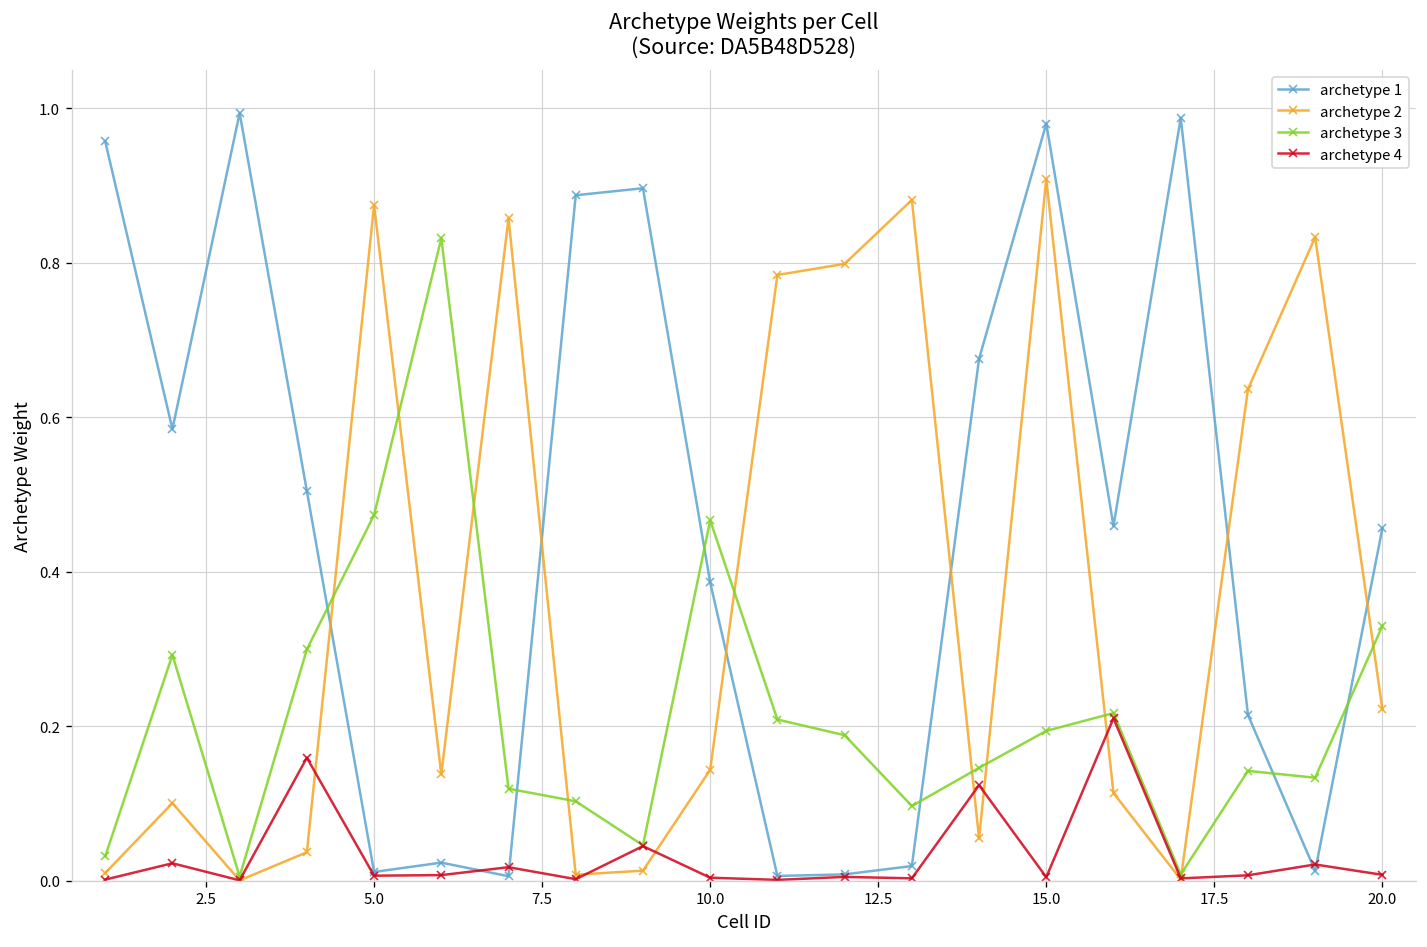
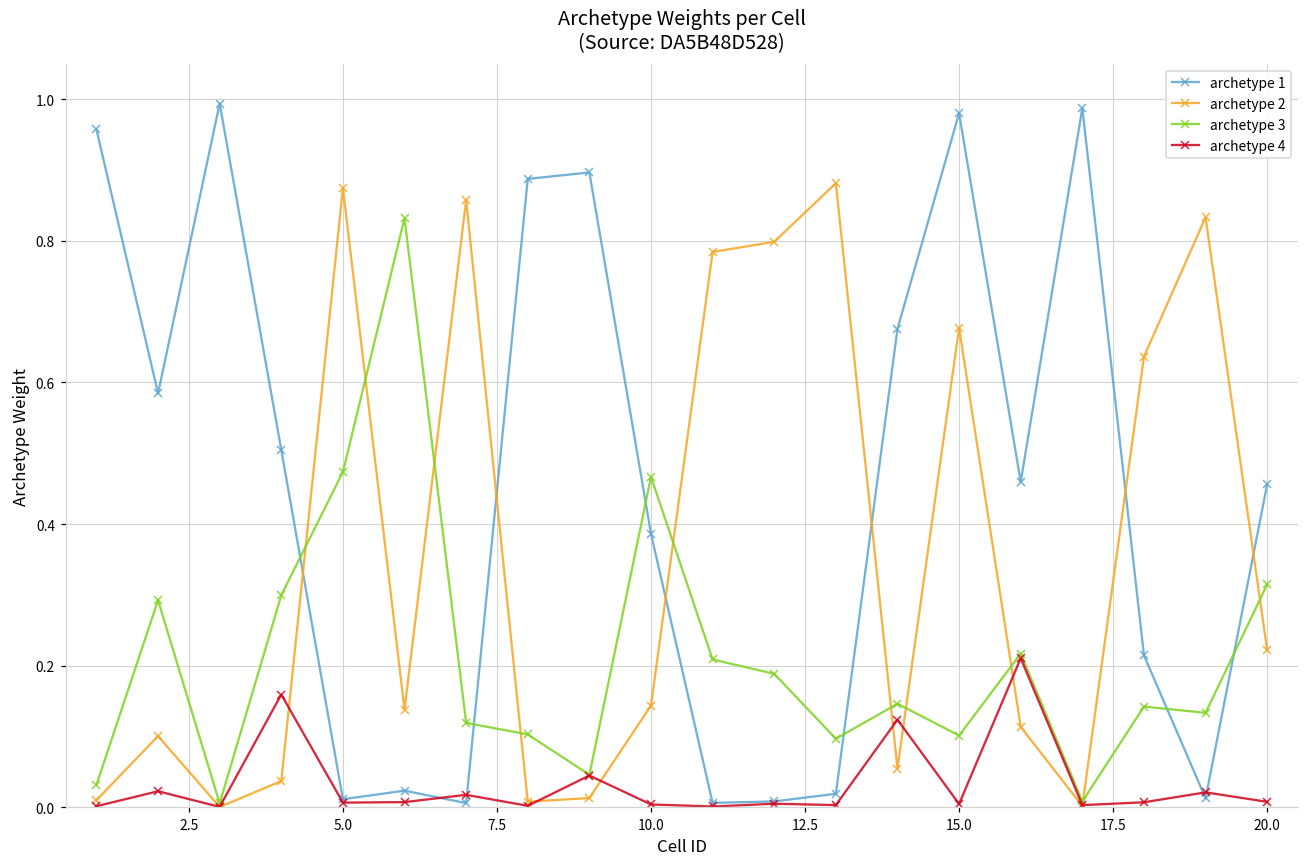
  {
    "archetype 1": {
      "5.0": 0.01,
      "10.0": 0.39,
      "15.0": 0.98,
      "20.0": 0.46
    },
    "archetype 2": {
      "5.0": 0.87,
      "10.0": 0.14,
-     "15.0": 0.91,
+     "15.0": 0.68,
      "20.0": 0.22
    },
    "archetype 3": {
      "5.0": 0.47,
      "10.0": 0.47,
-     "15.0": 0.19,
-     "20.0": 0.33
+     "15.0": 0.10,
+     "20.0": 0.31
    },
    "archetype 4": {
      "5.0": 0.01,
      "10.0": 0.00,
      "15.0": 0.00,
      "20.0": 0.01
    }
  }
